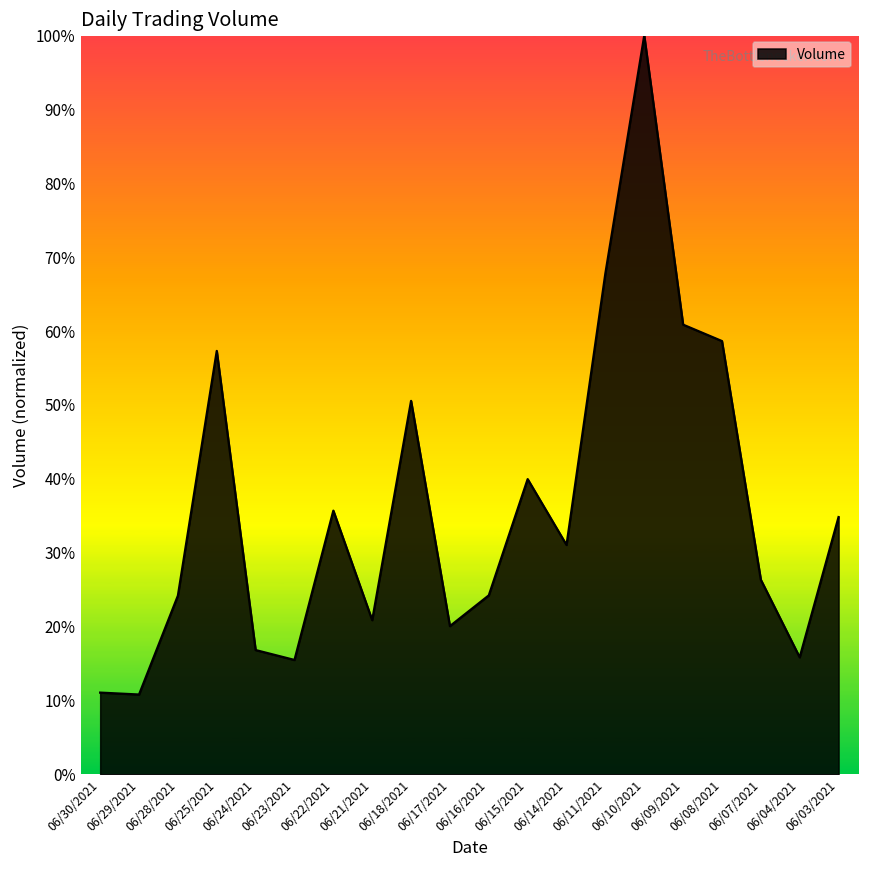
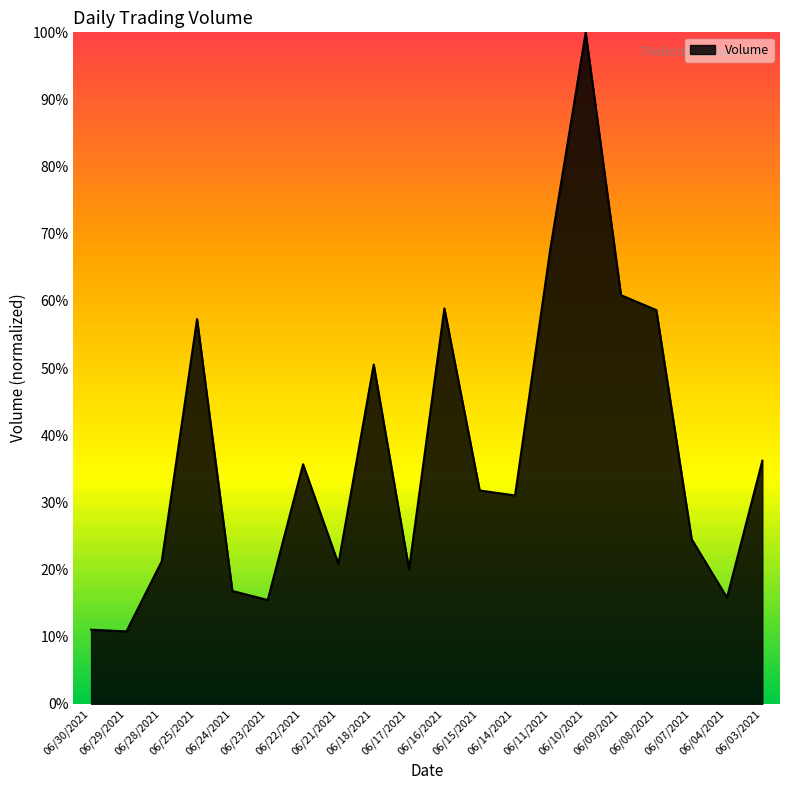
  {
    "06/30/2021": "11%",
    "06/29/2021": "11%",
-   "06/28/2021": "24%",
+   "06/28/2021": "21%",
    "06/25/2021": "57%",
    "06/24/2021": "17%",
    "06/23/2021": "15%",
    "06/22/2021": "36%",
    "06/21/2021": "21%",
    "06/18/2021": "51%",
    "06/17/2021": "20%",
-   "06/16/2021": "24%",
-   "06/15/2021": "40%",
+   "06/16/2021": "59%",
+   "06/15/2021": "32%",
    "06/14/2021": "31%",
    "06/11/2021": "68%",
    "06/10/2021": "100%",
    "06/09/2021": "61%",
    "06/08/2021": "59%",
-   "06/07/2021": "26%",
+   "06/07/2021": "25%",
    "06/04/2021": "16%",
-   "06/03/2021": "35%"
+   "06/03/2021": "36%"
  }
